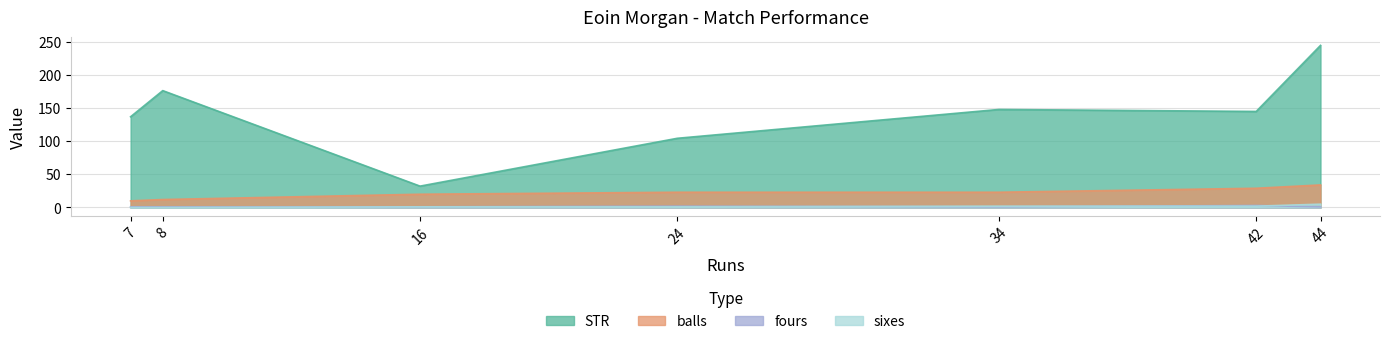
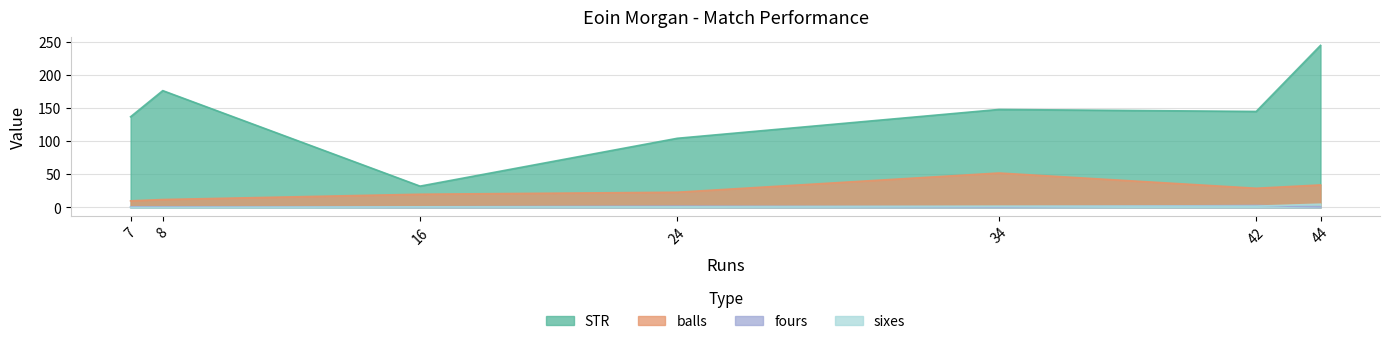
  {
    "STR": {
      "7": 140,
      "8": 180,
      "16": 30,
      "24": 100,
      "34": 150,
      "42": 140,
      "44": 240
    },
    "balls": {
      "7": 10,
      "8": 10,
      "16": 20,
      "24": 20,
-     "34": 20,
+     "34": 50,
      "42": 30,
      "44": 30
    }
  }
